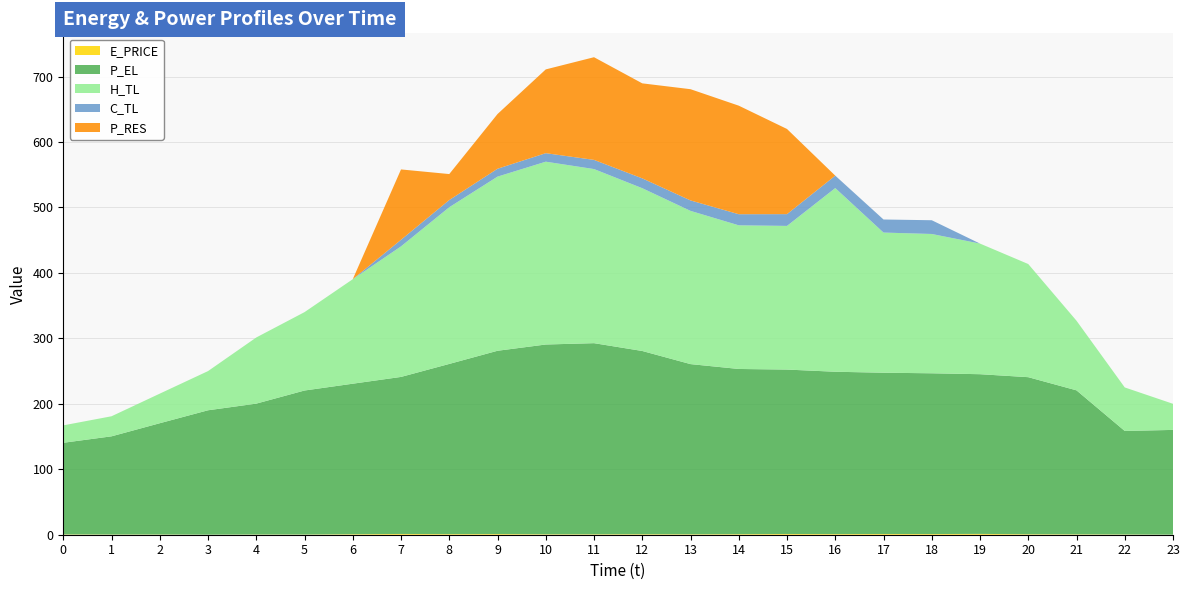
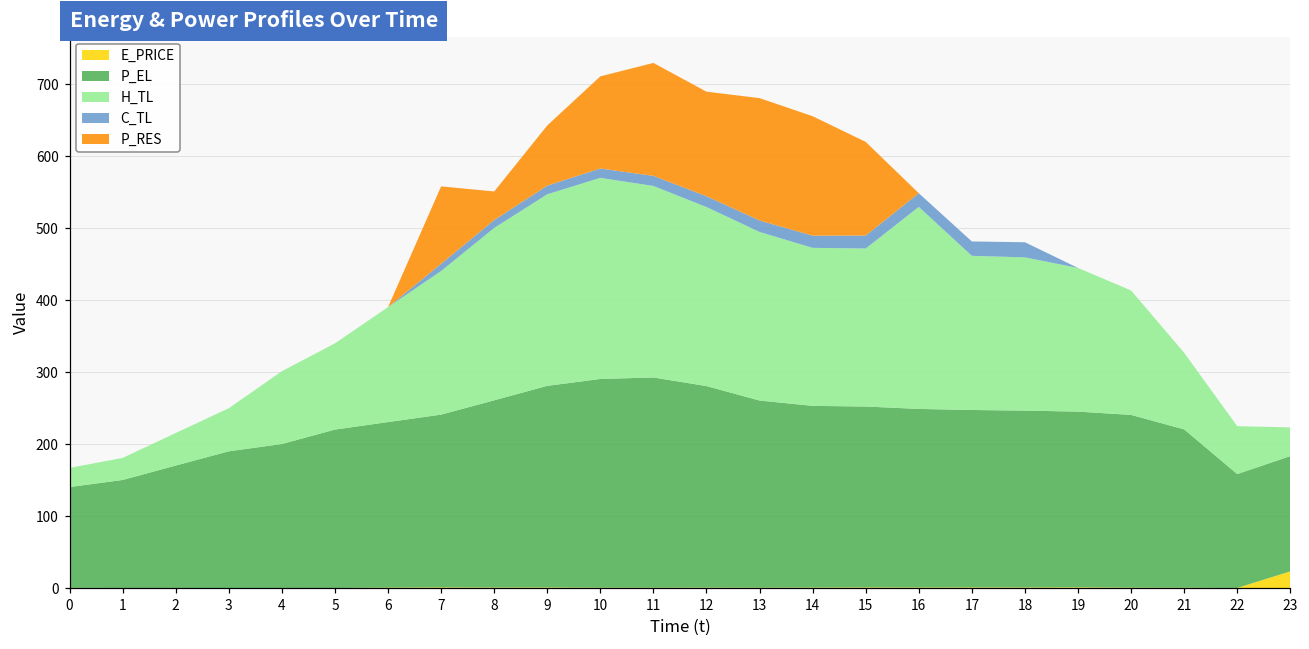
  {
    "E_PRICE": {
-     "23": 0
+     "23": 20
    },
    "P_EL": {
      "0": 140,
      "1": 150,
      "2": 170,
      "3": 190,
      "4": 200,
      "5": 220,
      "6": 230,
      "7": 240,
      "8": 260,
      "9": 280,
      "10": 290,
      "11": 290,
      "12": 280,
      "13": 260,
      "14": 250,
      "15": 250,
      "16": 250,
      "17": 250,
      "18": 250,
      "19": 240,
      "20": 240,
      "21": 220,
      "22": 160,
      "23": 160
    },
    "H_TL": {
      "7": 200,
      "8": 240,
      "9": 270,
      "10": 280,
      "11": 270,
      "12": 250,
      "13": 230,
      "14": 220,
      "15": 220,
      "16": 280,
      "17": 210,
      "18": 210
    },
    "C_TL": {
      "7": 10,
      "8": 10,
      "9": 10,
      "10": 10,
      "11": 10,
      "12": 20,
      "13": 20,
      "14": 20,
      "15": 20
    },
    "P_RES": {
      "7": 110,
      "8": 40,
      "9": 80,
      "10": 130,
      "11": 160,
      "12": 150,
      "13": 170,
      "14": 170,
      "15": 130
    }
  }
